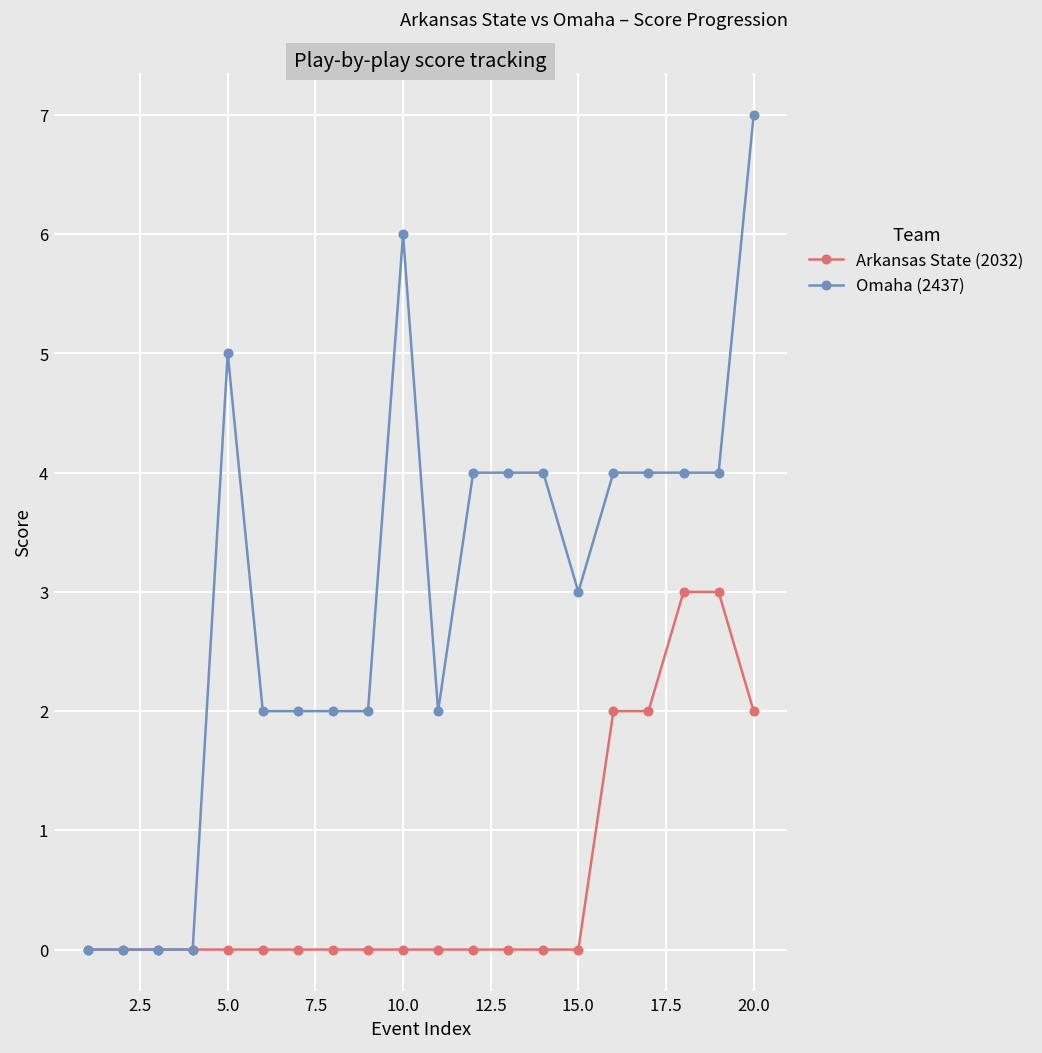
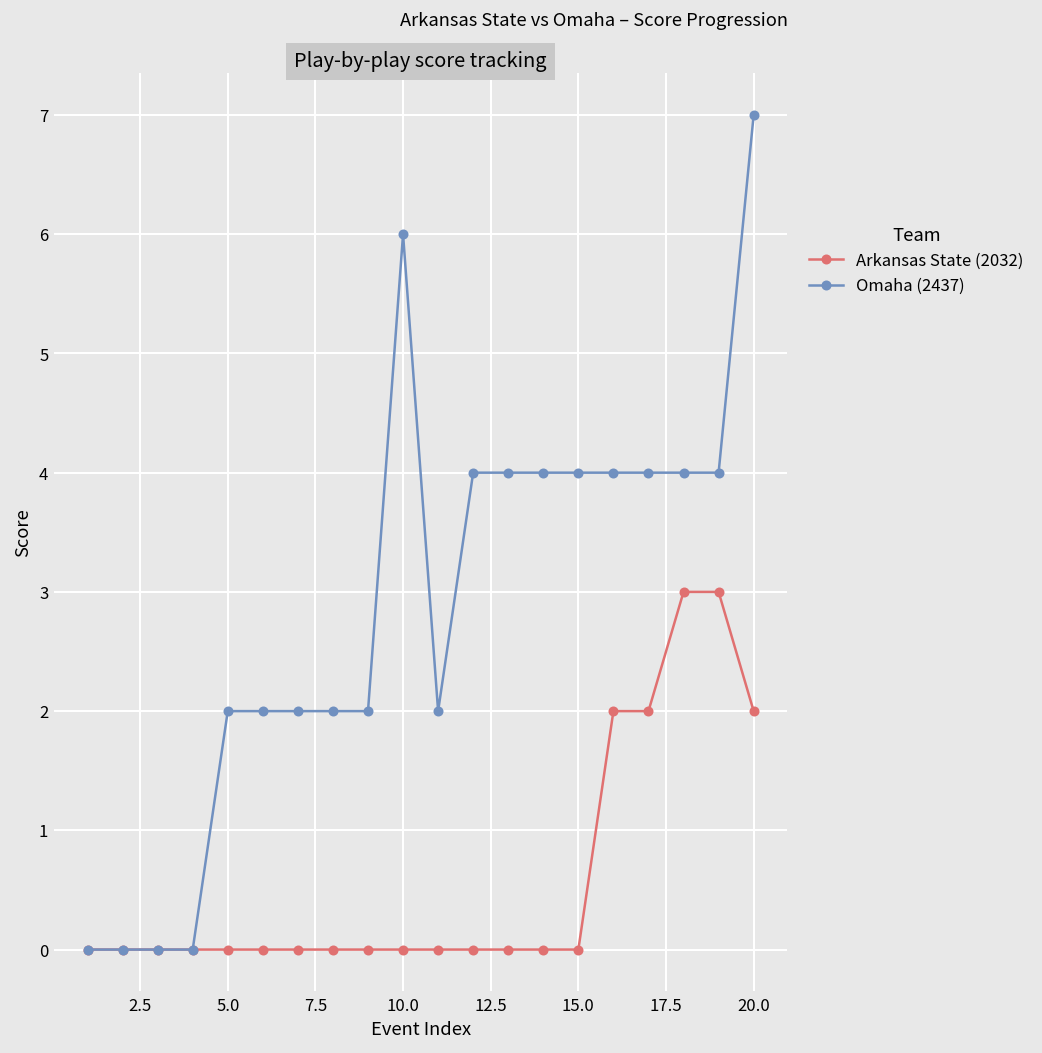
  {
    "Arkansas State (2032)": {
      "5.0": 0,
      "10.0": 0,
      "15.0": 0,
      "20.0": 2
    },
    "Omaha (2437)": {
-     "5.0": 5,
+     "5.0": 2,
      "10.0": 6,
-     "15.0": 3,
+     "15.0": 4,
      "20.0": 7
    }
  }
